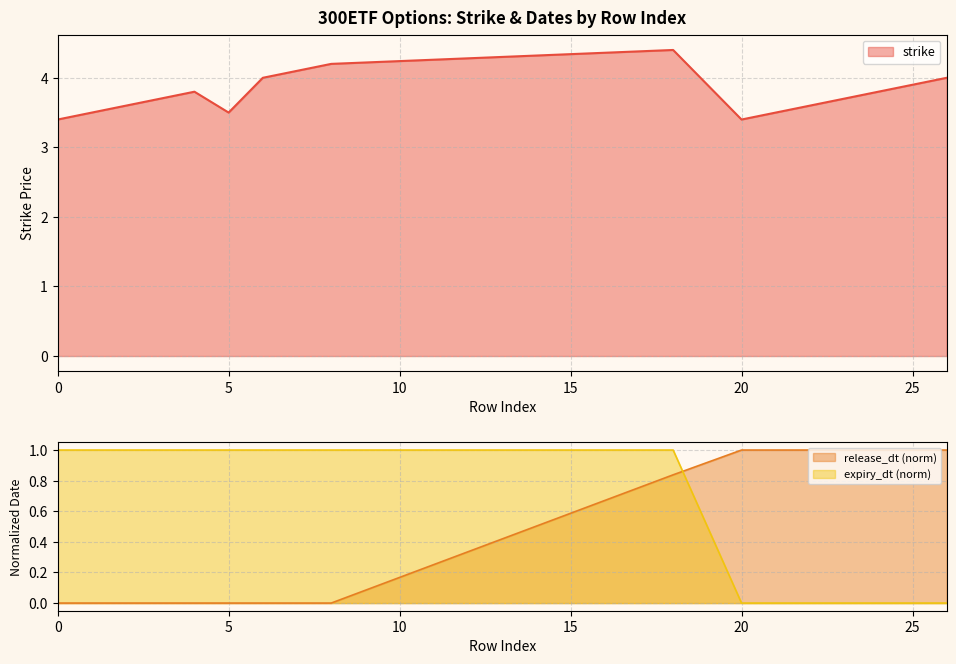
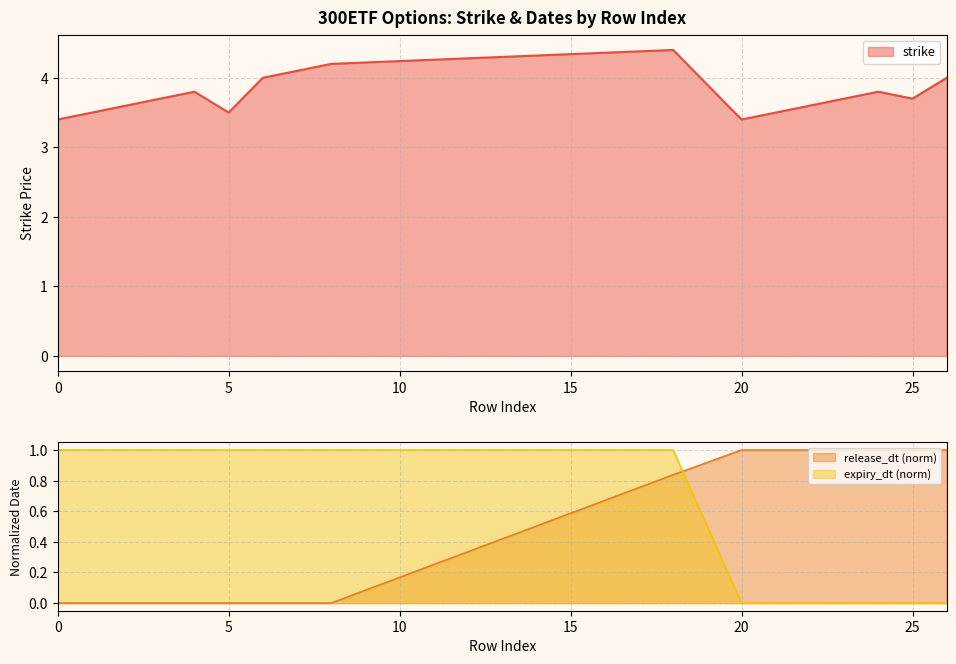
  {
    "300ETF Options: Strike & Dates by Row Index": {
      "0": 3.4,
      "5": 3.5,
      "20": 3.4,
-     "25": 3.9
+     "25": 3.7
    }
  }
